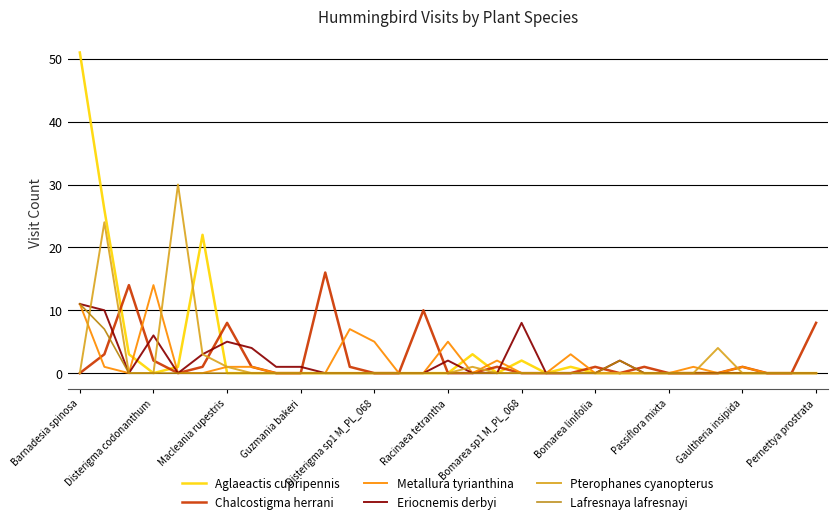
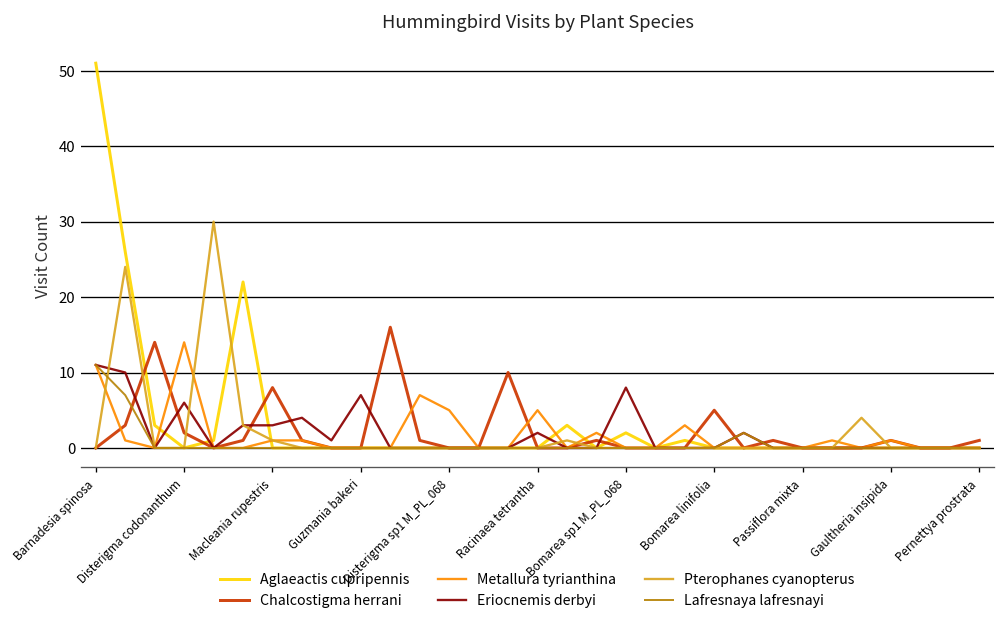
  {
    "Aglaeactis cupripennis": {
      "Barnadesia spinosa": 51,
      "Bomarea sp1 M_PL_068": 2
    },
    "Chalcostigma herrani": {
      "Disterigma codonanthum": 2,
      "Macleania rupestris": 8,
-     "Bomarea linifolia": 1,
-     "Pernettya prostrata": 8
+     "Bomarea linifolia": 5,
+     "Pernettya prostrata": 1
    },
    "Eriocnemis derbyi": {
      "Disterigma codonanthum": 6,
-     "Macleania rupestris": 5,
-     "Guzmania bakeri": 1,
+     "Macleania rupestris": 3,
+     "Guzmania bakeri": 7,
      "Racinaea tetrantha": 2,
      "Bomarea sp1 M_PL_068": 8
    }
  }
